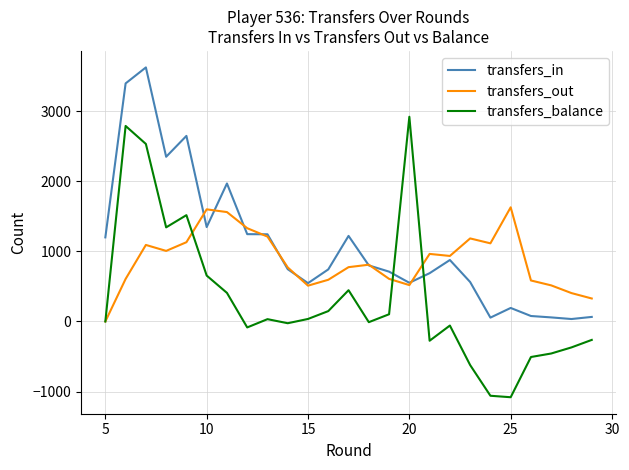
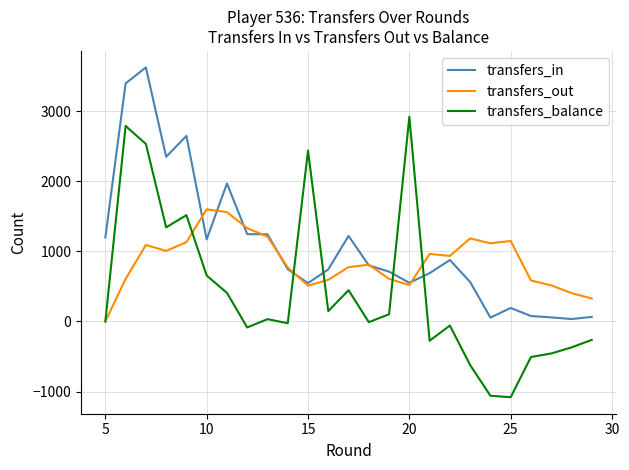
  {
    "transfers_in": {
      "5": 1200,
-     "10": 1300,
+     "10": 1200,
      "15": 500,
      "25": 200
    },
    "transfers_out": {
      "10": 1600,
      "15": 500,
-     "25": 1600
+     "25": 1100
    },
    "transfers_balance": {
      "10": 700,
-     "15": 0,
+     "15": 2400,
      "20": 2900,
      "25": -1100
    }
  }
